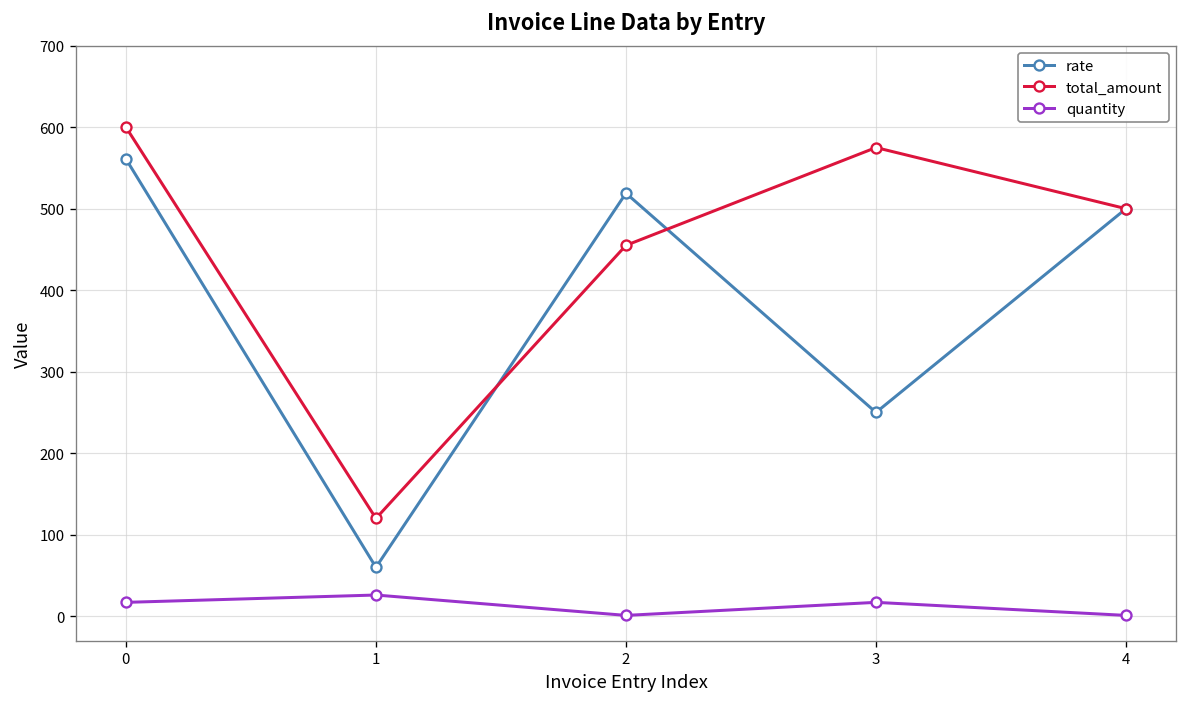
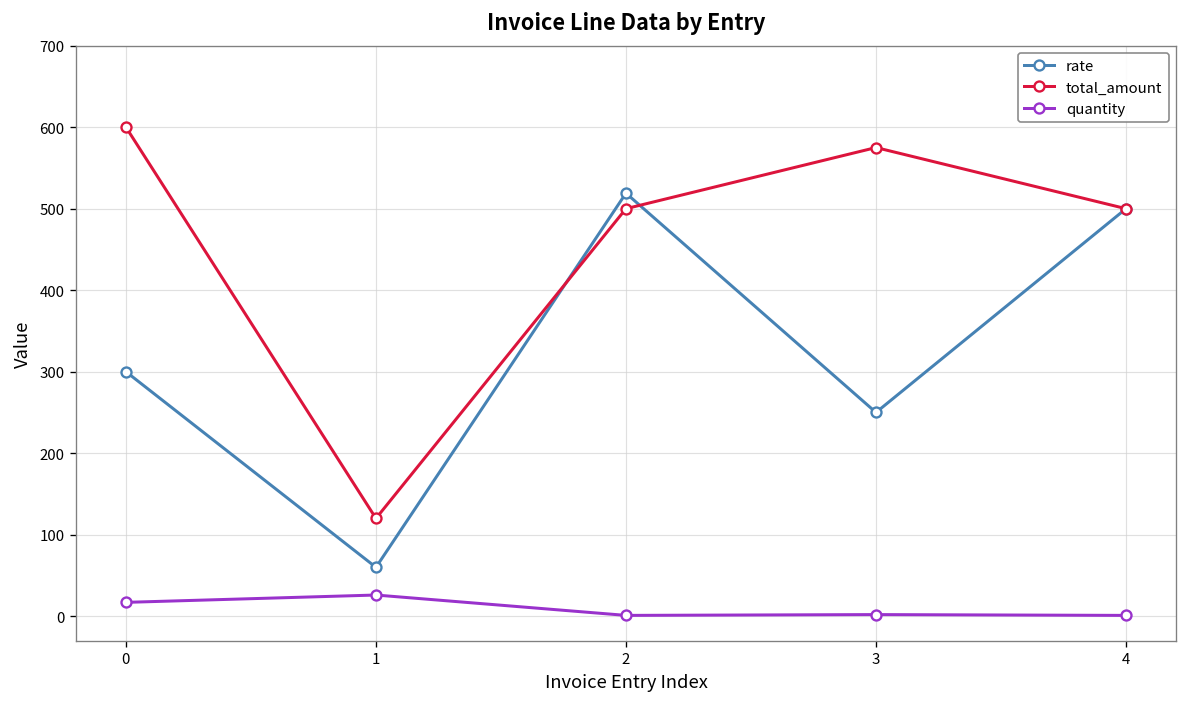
  {
    "rate": {
-     "0": 560,
+     "0": 300,
      "1": 60,
      "2": 520,
      "3": 250
    },
    "total_amount": {
      "0": 600,
      "1": 120,
-     "2": 460,
+     "2": 500,
      "3": 580
    },
    "quantity": {
      "0": 20,
      "1": 30,
      "2": 0,
-     "3": 20,
+     "3": 0,
      "4": 0
    }
  }
